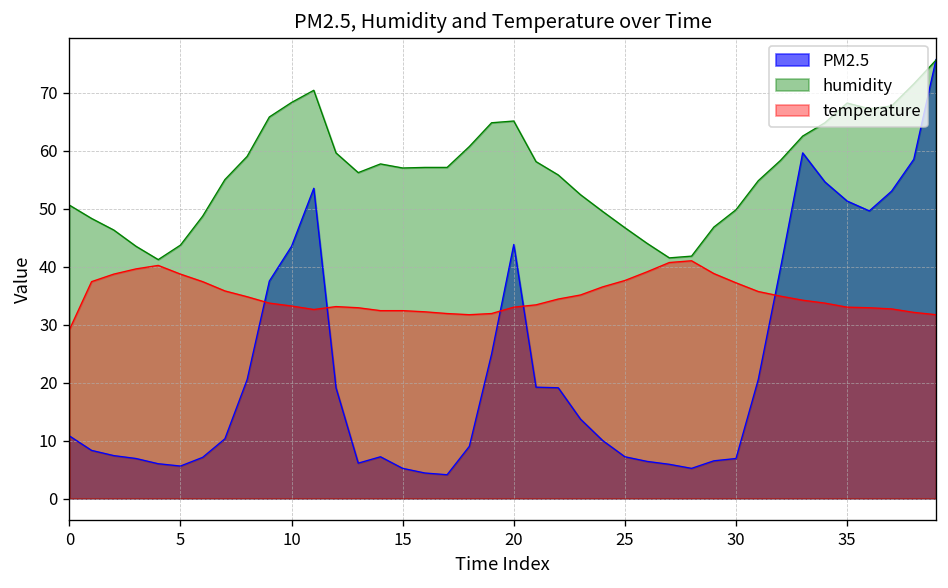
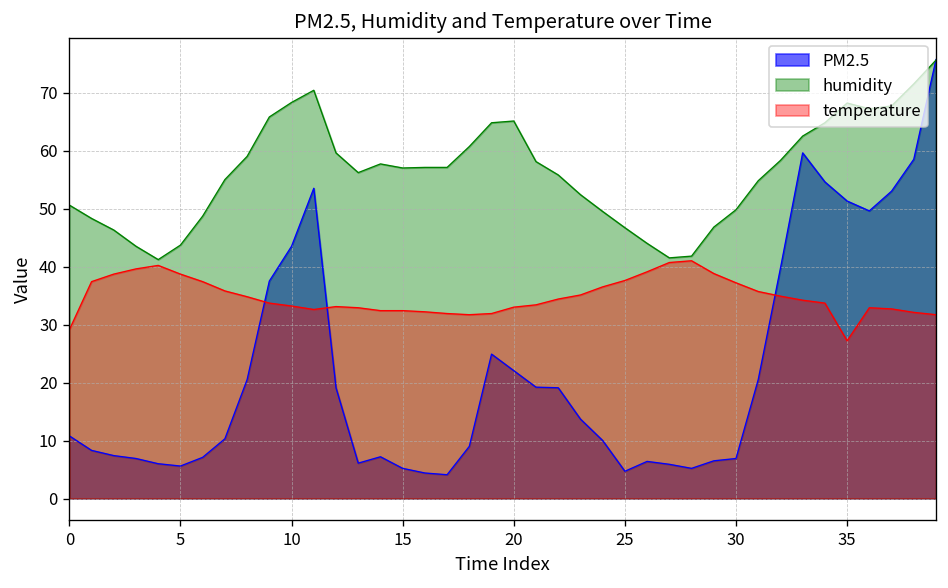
  {
    "PM2.5": {
      "0": 11,
      "5": 6,
      "10": 44,
      "15": 5,
-     "20": 44,
-     "25": 7,
+     "20": 22,
+     "25": 5,
      "30": 7,
      "35": 51
    },
    "humidity": {
      "0": 51,
      "5": 44,
      "10": 68,
      "15": 57,
      "20": 65,
      "25": 47,
      "30": 50
    },
    "temperature": {
      "0": 29,
      "5": 39,
      "10": 33,
      "15": 32,
      "20": 33,
      "25": 38,
      "30": 37,
-     "35": 33
+     "35": 27
    }
  }
